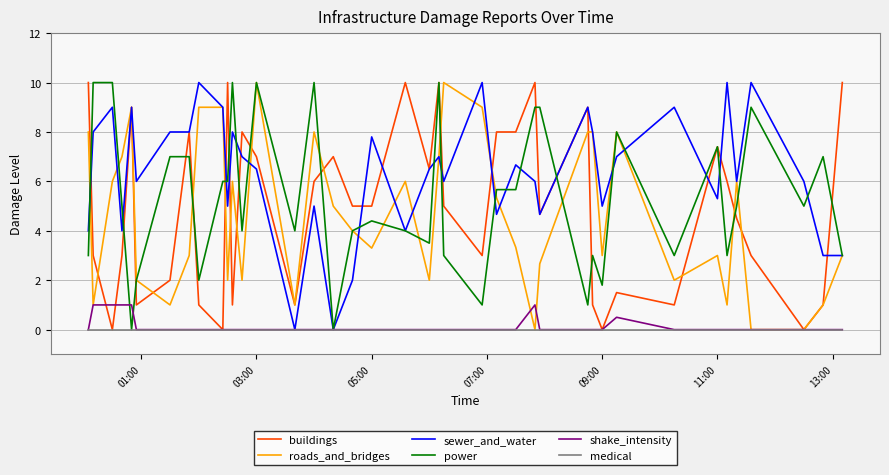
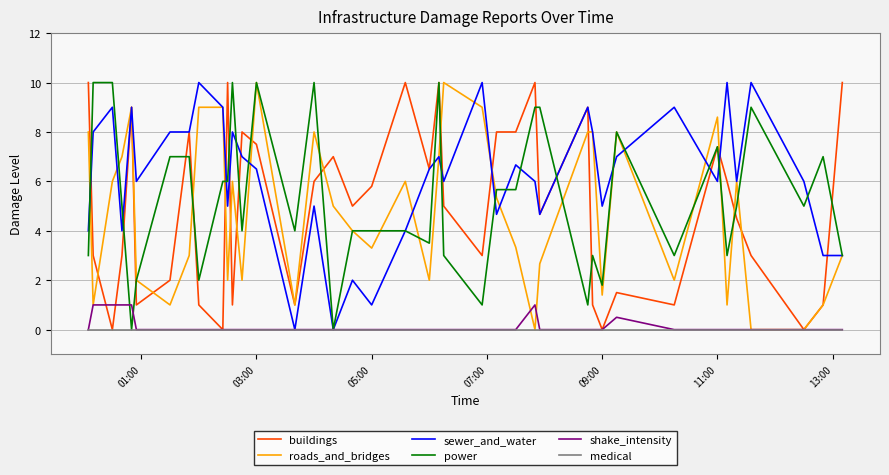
  {
    "buildings": {
-     "03:00": 7.0,
-     "05:00": 5.0
+     "03:00": 7.5,
+     "05:00": 5.8
    },
    "roads_and_bridges": {
      "05:00": 3.3,
-     "09:00": 3.0,
-     "11:00": 3.0
+     "09:00": 1.4,
+     "11:00": 8.6
    },
    "sewer_and_water": {
      "03:00": 6.5,
-     "05:00": 7.8,
+     "05:00": 1.0,
      "09:00": 5.0,
-     "11:00": 5.3
+     "11:00": 6.0
    },
    "power": {
-     "05:00": 4.4,
+     "05:00": 4.0,
      "09:00": 1.8
    }
  }
